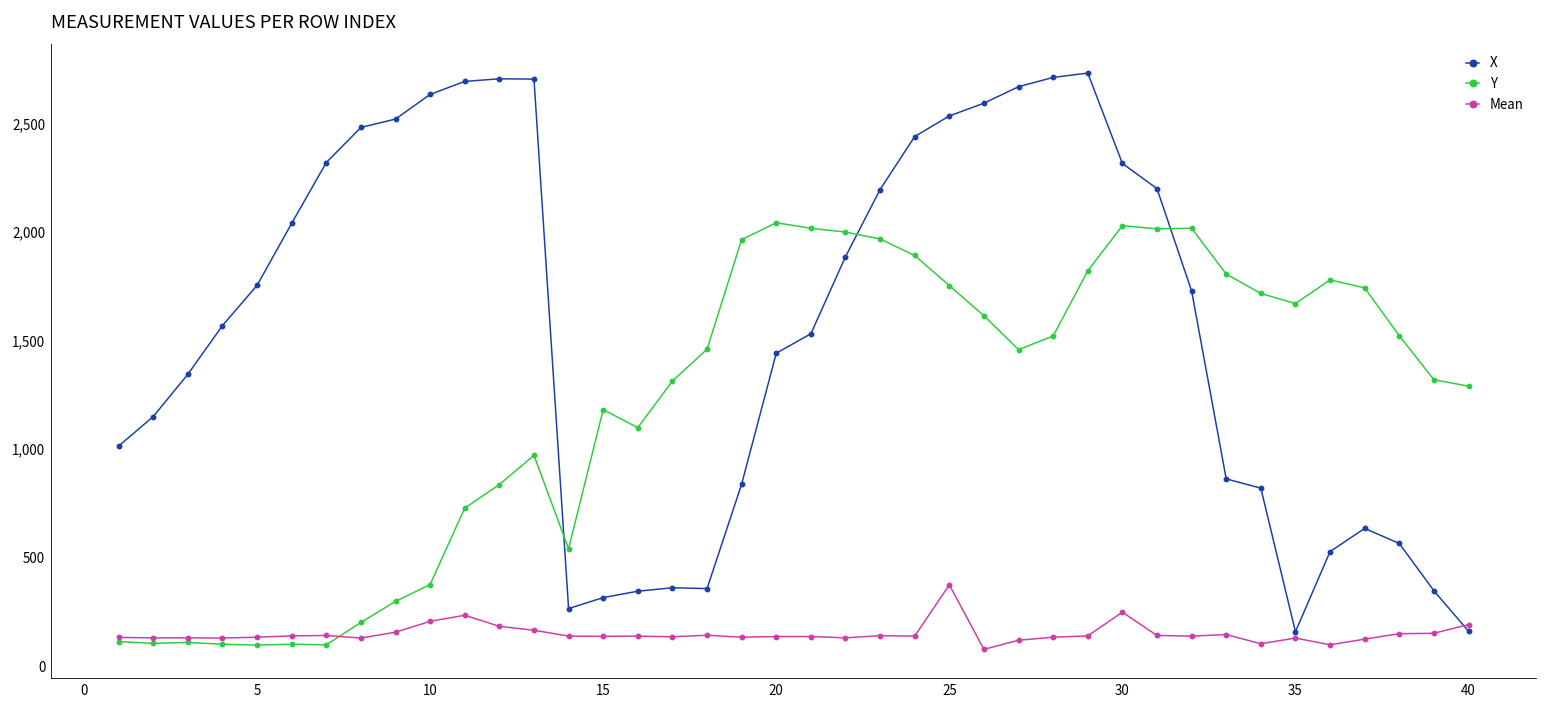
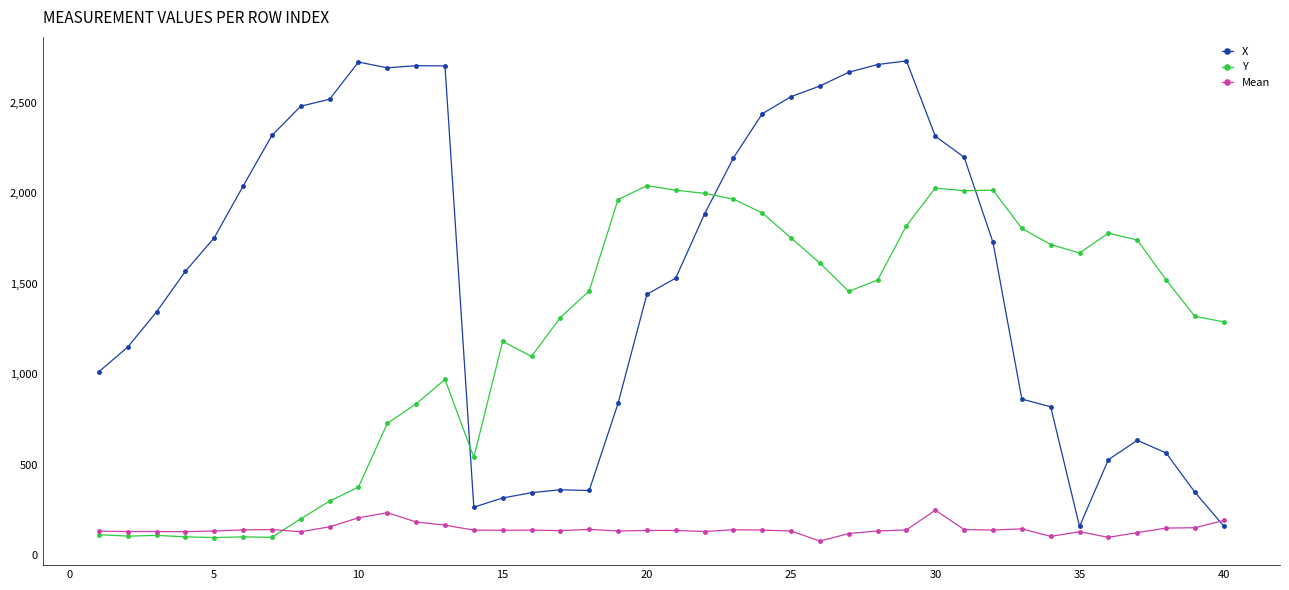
  {
    "X": {
      "5": "1,750",
-     "10": "2,630",
+     "10": "2,730",
      "15": "320",
      "20": "1,440",
      "25": "2,530",
      "30": "2,320",
      "35": "160",
      "40": "160"
    },
    "Y": {
      "5": "100",
      "10": "380",
      "15": "1,180",
      "20": "2,040",
      "25": "1,750",
      "30": "2,030",
      "35": "1,670",
      "40": "1,290"
    },
    "Mean": {
      "5": "140",
      "10": "210",
      "15": "140",
      "20": "140",
-     "25": "380",
+     "25": "140",
      "30": "250",
      "35": "130",
      "40": "190"
    }
  }
